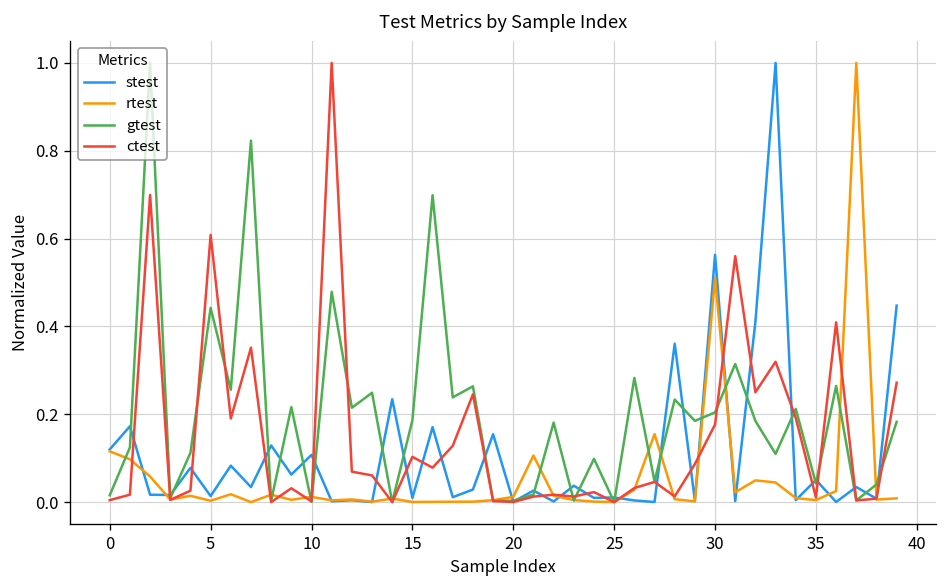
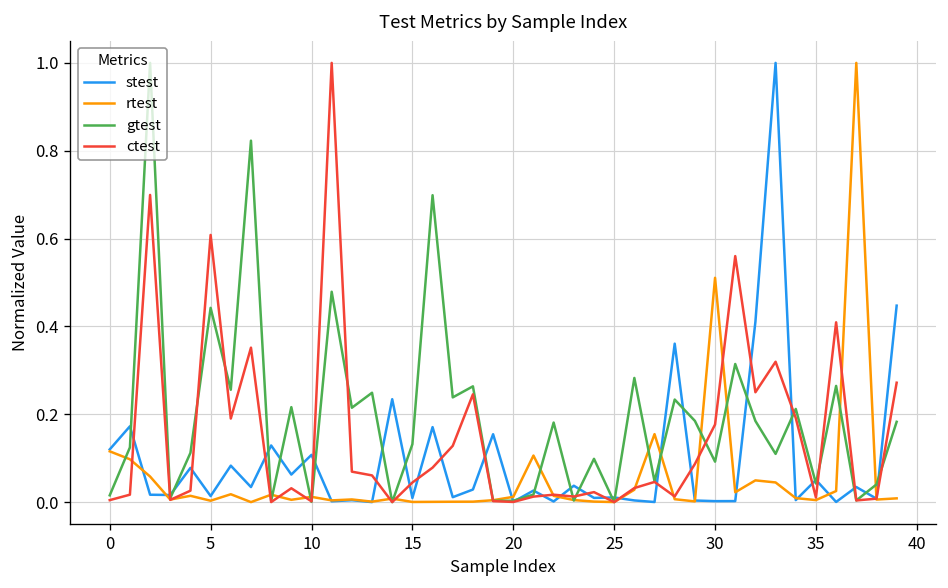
  {
    "stest": {
      "5": 0.01,
      "10": 0.11,
      "15": 0.01,
      "25": 0.01,
-     "30": 0.56,
+     "30": 0.00,
      "35": 0.05
    },
    "rtest": {
      "5": 0.00,
      "10": 0.01,
      "15": 0.00,
      "20": 0.01,
      "30": 0.51
    },
    "gtest": {
      "0": 0.02,
      "5": 0.44,
-     "15": 0.19,
-     "30": 0.20,
+     "15": 0.13,
+     "30": 0.09,
      "35": 0.04
    },
    "ctest": {
      "0": 0.00,
      "5": 0.61,
-     "15": 0.10,
+     "15": 0.04,
      "30": 0.18
    }
  }
